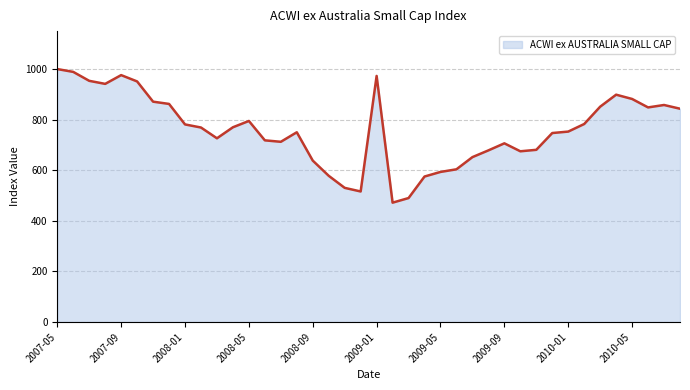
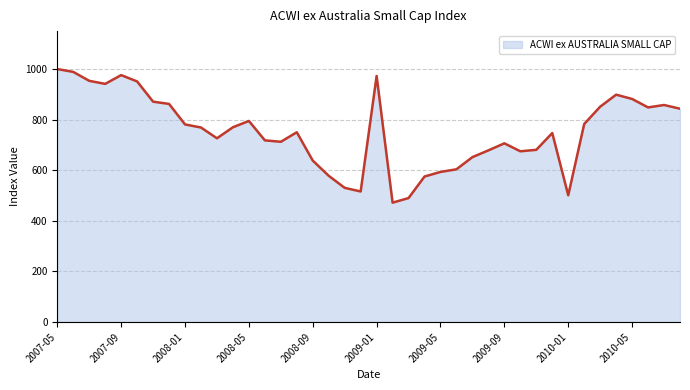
  {
    "2007-05": 1000,
    "2007-09": 980,
    "2008-01": 780,
    "2008-05": 790,
    "2008-09": 640,
    "2009-01": 970,
    "2009-05": 590,
    "2009-09": 710,
-   "2010-01": 750,
+   "2010-01": 500,
    "2010-05": 880
  }
